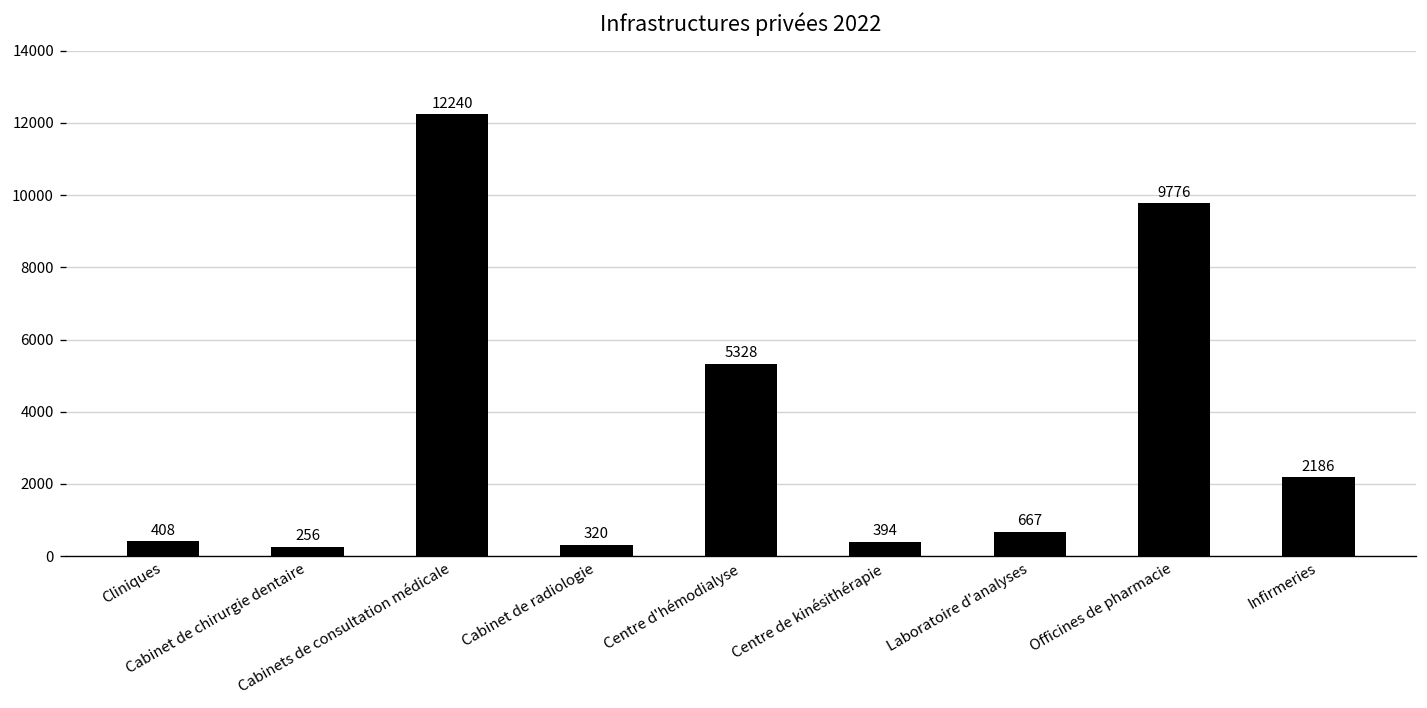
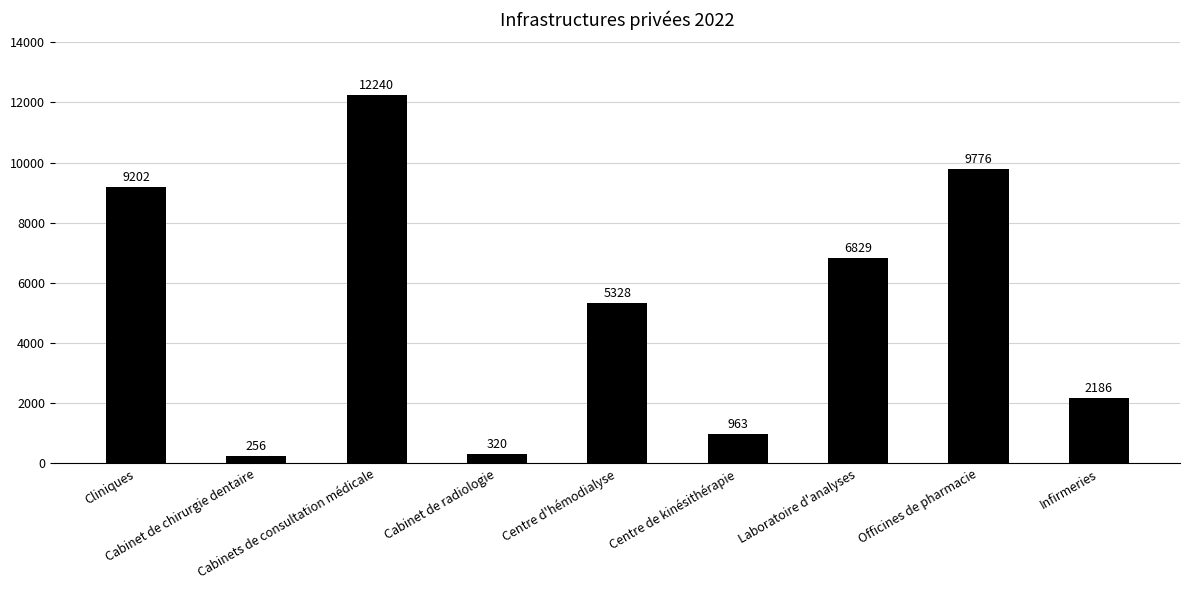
  {
-   "Cliniques": 408,
+   "Cliniques": 9202,
    "Cabinet de chirurgie dentaire": 256,
    "Cabinets de consultation médicale": 12240,
    "Cabinet de radiologie": 320,
    "Centre d'hémodialyse": 5328,
-   "Centre de kinésithérapie": 394,
-   "Laboratoire d'analyses": 667,
+   "Centre de kinésithérapie": 963,
+   "Laboratoire d'analyses": 6829,
    "Officines de pharmacie": 9776,
    "Infirmeries": 2186
  }
